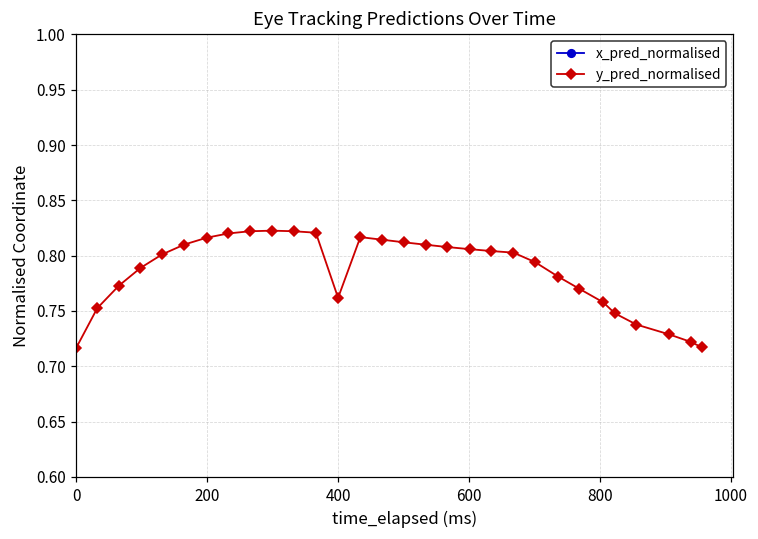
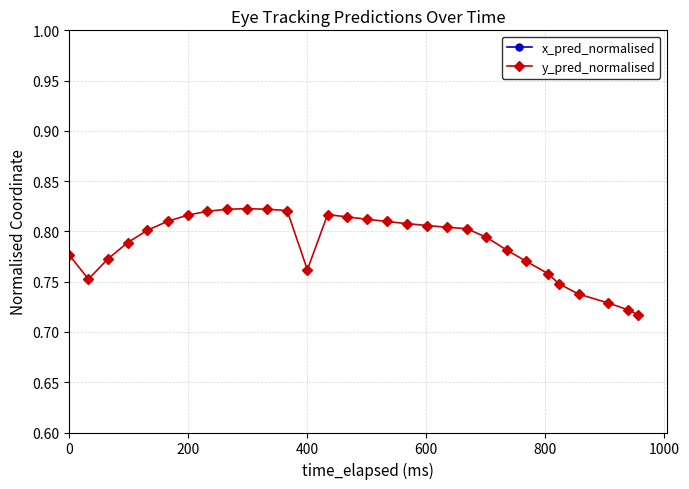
  {
    "y_pred_normalised": {
-     "0": 0.717,
+     "0": 0.776,
      "400": 0.762
    }
  }
